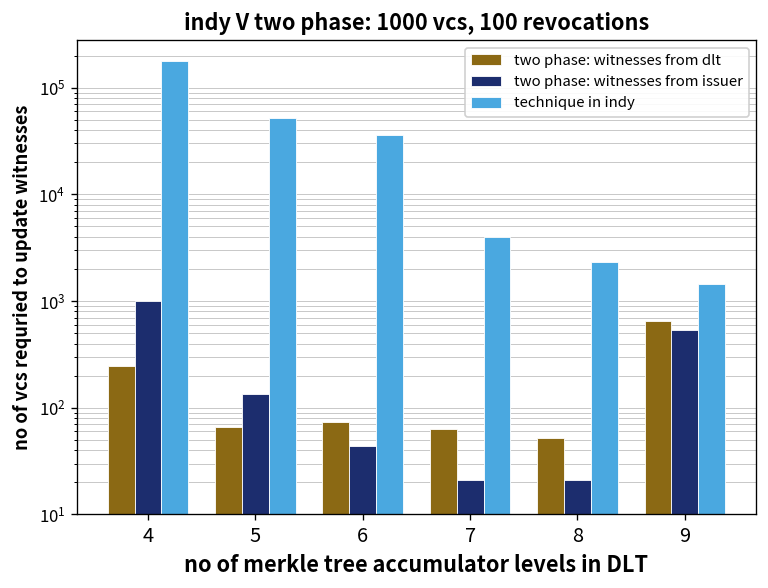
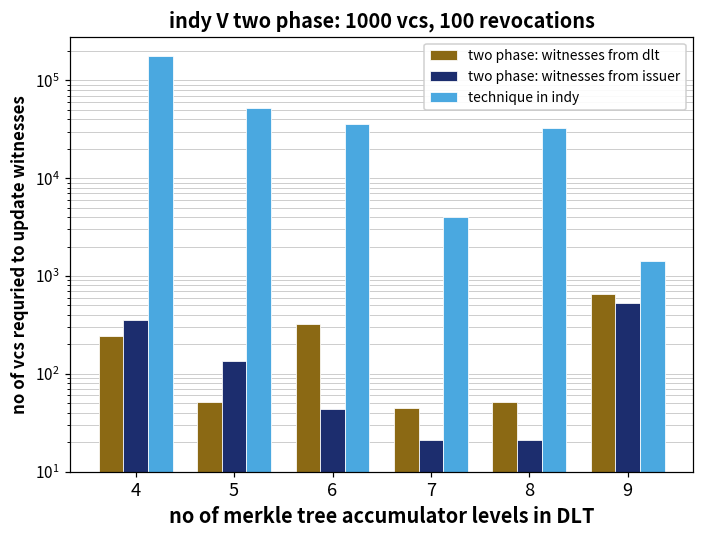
  {
    "two phase: witnesses from dlt": {
      "4": 250,
-     "5": 70,
-     "6": 70,
-     "7": 60,
+     "5": 50,
+     "6": 320,
+     "7": 50,
      "8": 50,
      "9": 700
    },
    "two phase: witnesses from issuer": {
-     "4": 1000,
+     "4": 350,
      "5": 140,
      "6": 40,
      "7": 21,
      "8": 21,
      "9": 500
    },
    "technique in indy": {
      "4": 180000,
      "5": 50000,
      "6": 36000,
      "7": 4000,
-     "8": 2300,
+     "8": 33000,
      "9": 1400
    }
  }
